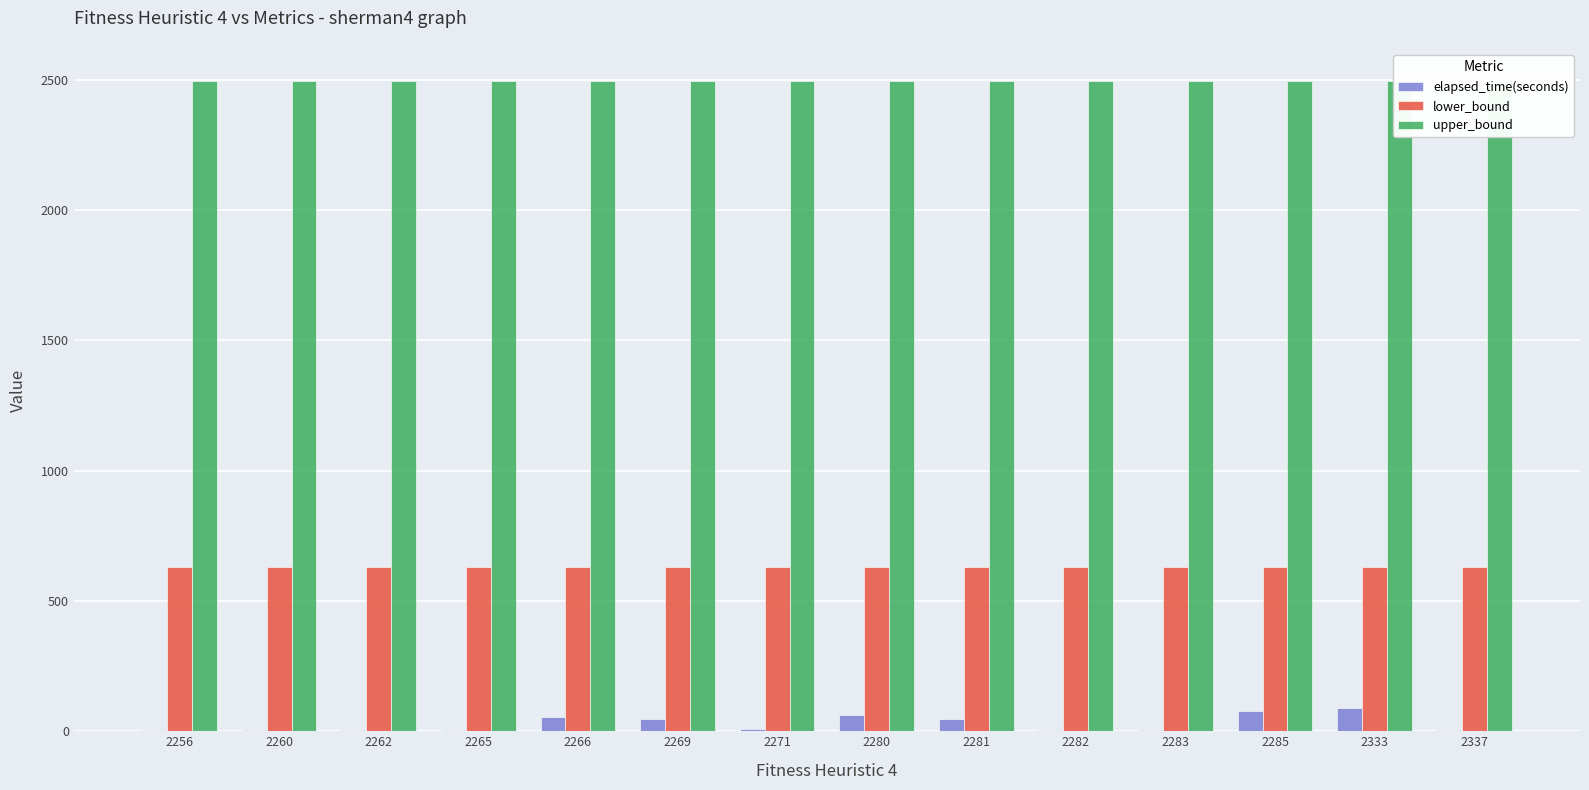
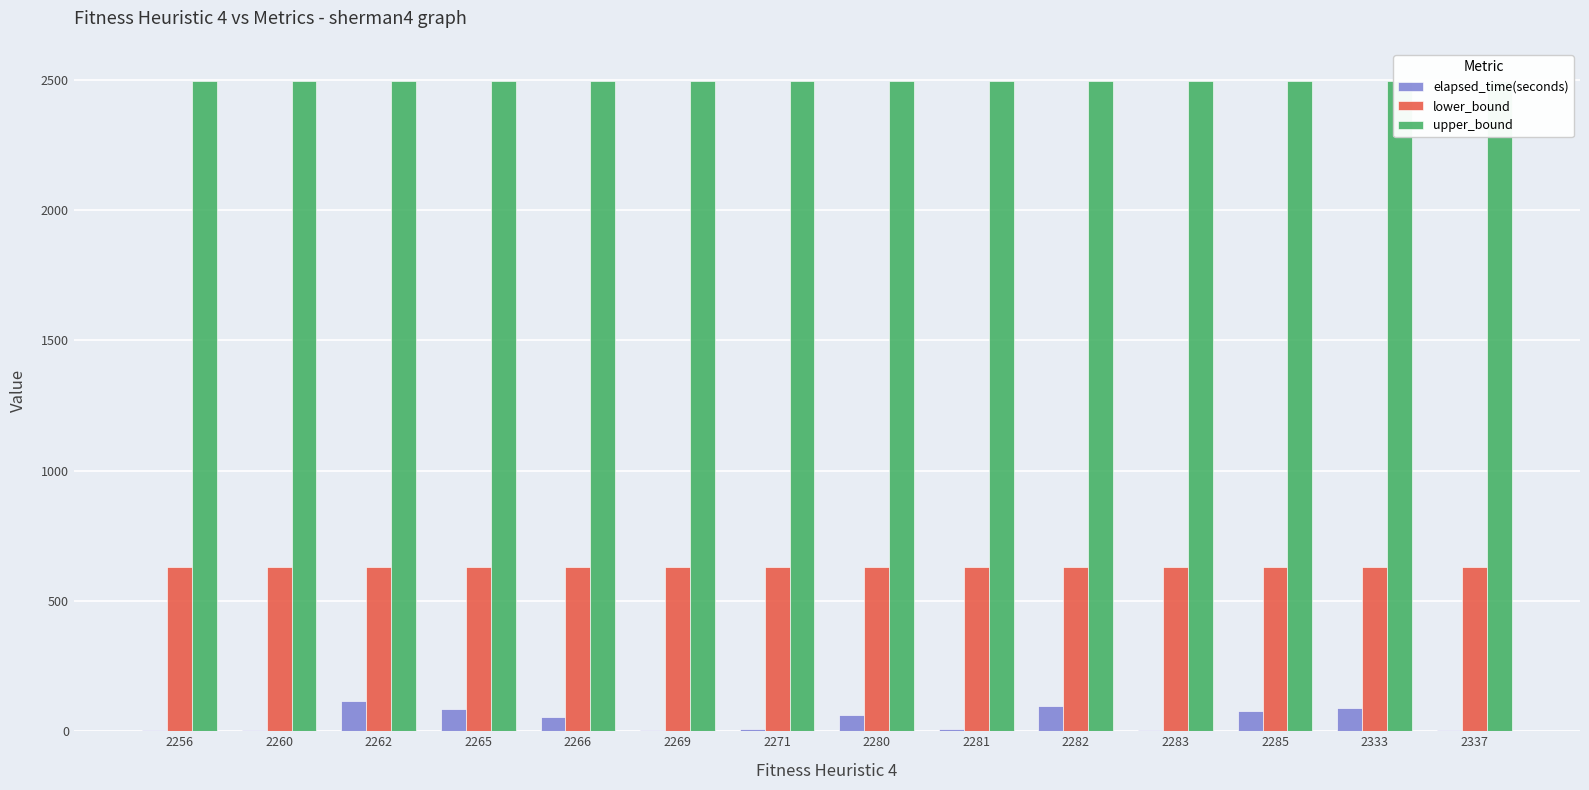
  {
    "elapsed_time(seconds)": {
-     "2262": 10,
-     "2265": 0,
+     "2262": 120,
+     "2265": 90,
      "2266": 60,
-     "2269": 50,
+     "2269": 10,
      "2280": 60,
-     "2281": 50,
-     "2282": 10,
+     "2281": 10,
+     "2282": 100,
      "2285": 80,
      "2333": 90
    },
    "lower_bound": {
      "2256": 630,
      "2260": 630,
      "2262": 630,
      "2265": 630,
      "2266": 630,
      "2269": 630,
      "2271": 630,
      "2280": 630,
      "2281": 630,
      "2282": 630,
      "2283": 630,
      "2285": 630,
      "2333": 630,
      "2337": 630
    },
    "upper_bound": {
      "2256": 2490,
      "2260": 2490,
      "2262": 2490,
      "2265": 2490,
      "2266": 2490,
      "2269": 2490,
      "2271": 2490,
      "2280": 2490,
      "2281": 2490,
      "2282": 2490,
      "2283": 2490,
      "2285": 2490
    }
  }
